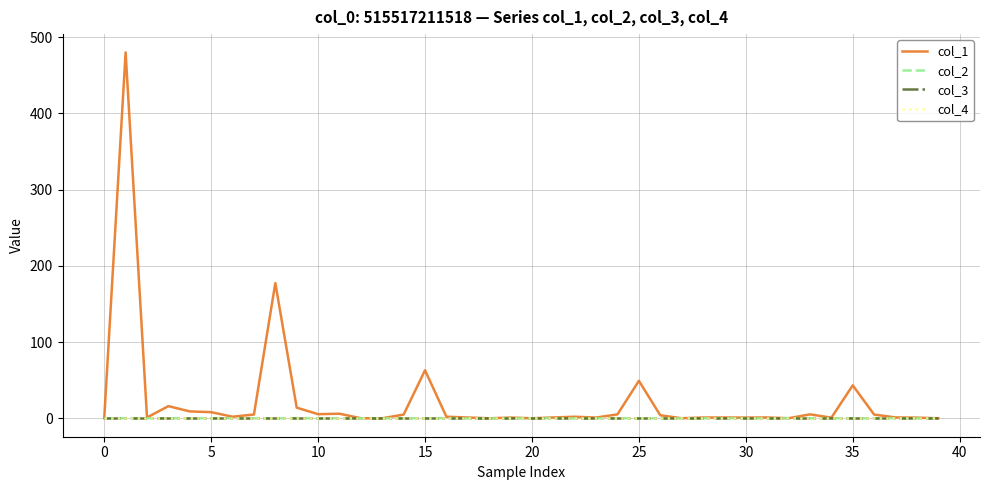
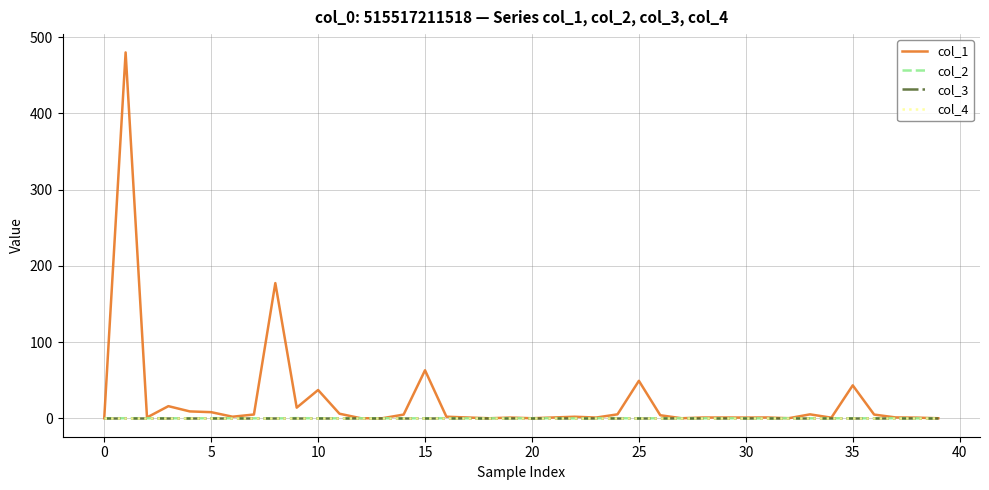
  {
    "col_1": {
      "5": 10,
-     "10": 10,
+     "10": 40,
      "15": 60,
      "25": 50,
      "35": 40
    },
    "col_4": {
      "5": 0,
      "10": 0,
      "15": 0,
      "25": 0,
      "35": 0
    }
  }
